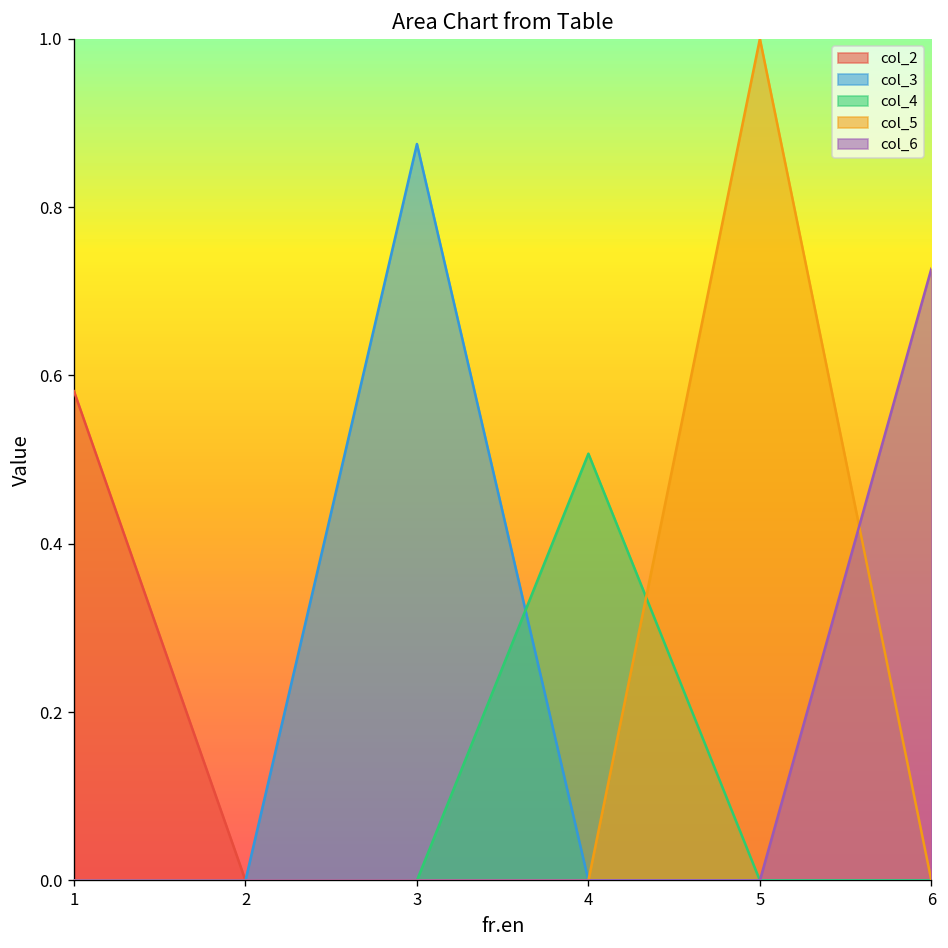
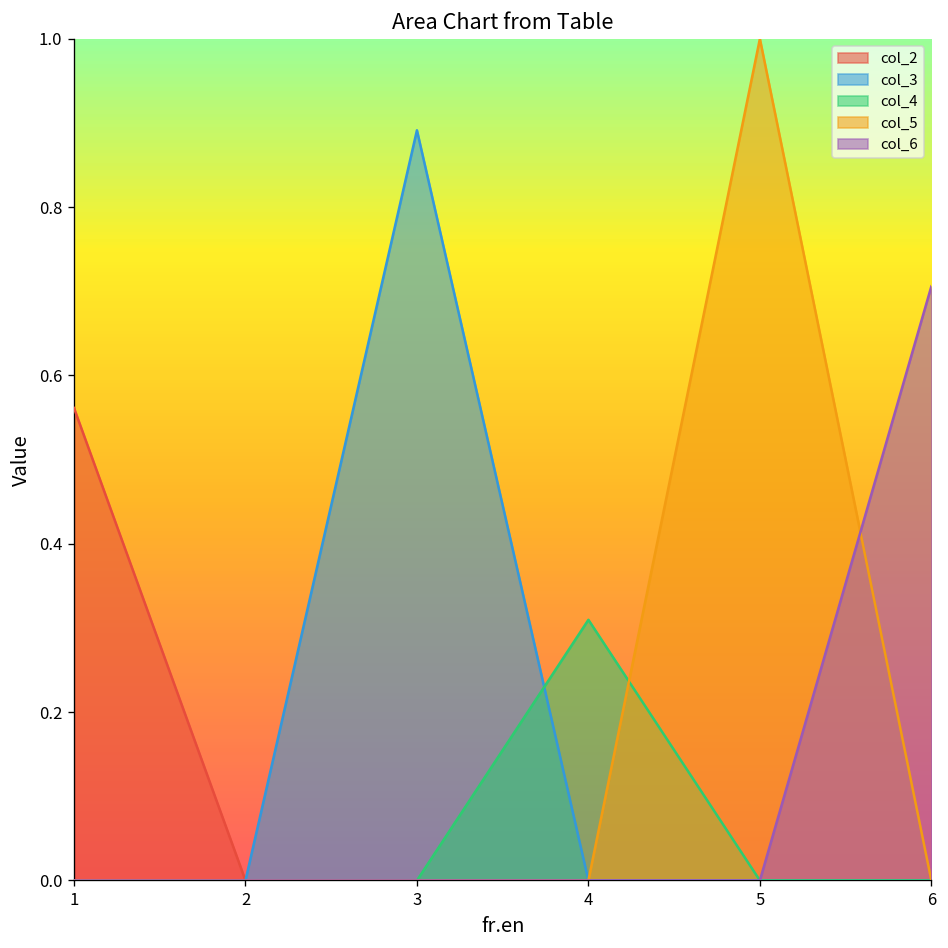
  {
    "col_2": {
-     "1": 0.58
+     "1": 0.56
    },
    "col_3": {
-     "3": 0.87
+     "3": 0.89
    },
    "col_4": {
-     "4": 0.51
+     "4": 0.31
    },
    "col_5": {
      "5": 1.00
    },
    "col_6": {
-     "6": 0.73
+     "6": 0.71
    }
  }
